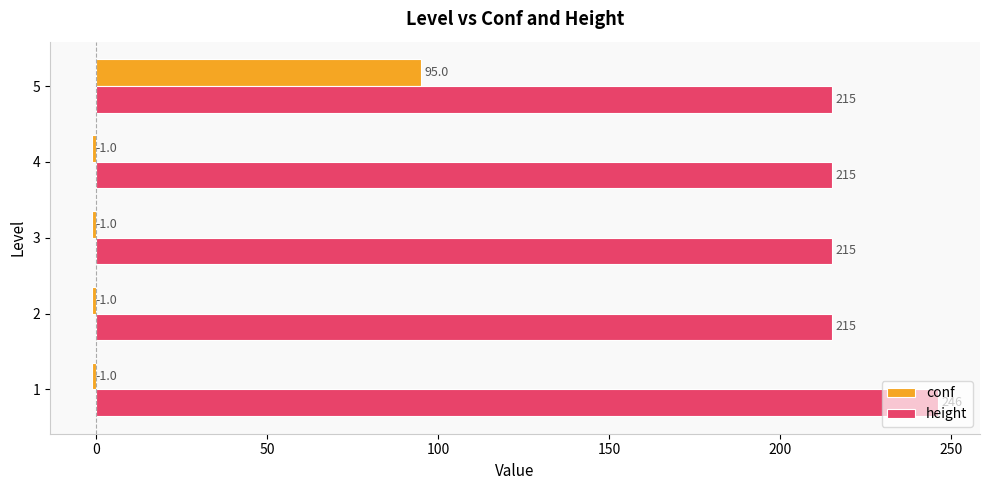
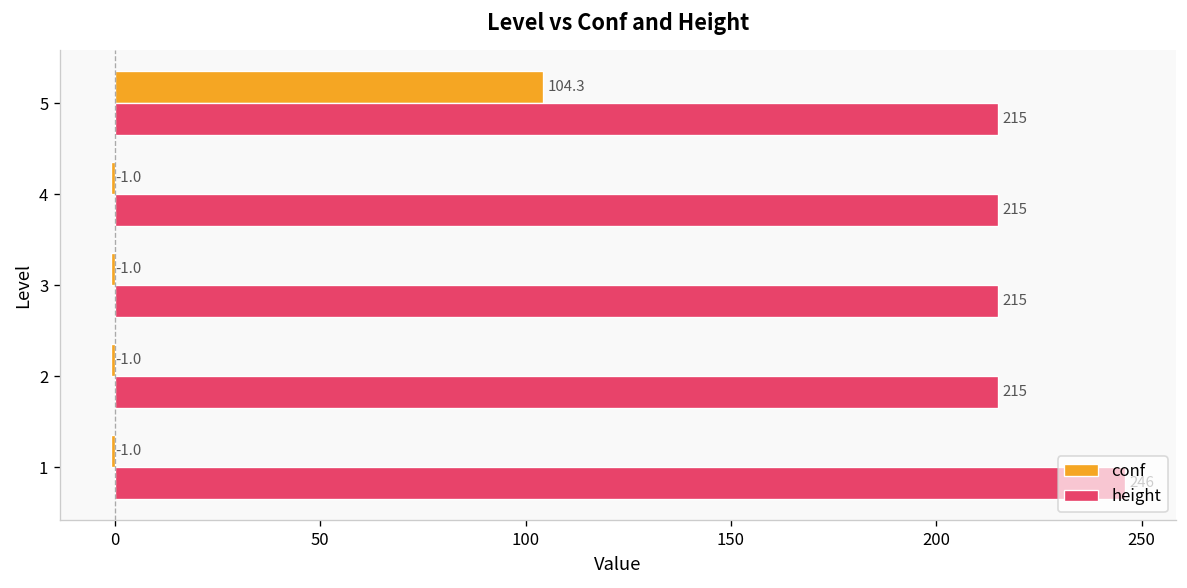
  {
    "conf": {
-     "5": 95.0,
+     "5": 104.3,
      "4": -1.0,
      "3": -1.0,
      "2": -1.0,
      "1": -1.0
    },
    "height": {
      "5": 215,
      "4": 215,
      "3": 215,
      "2": 215
    }
  }
